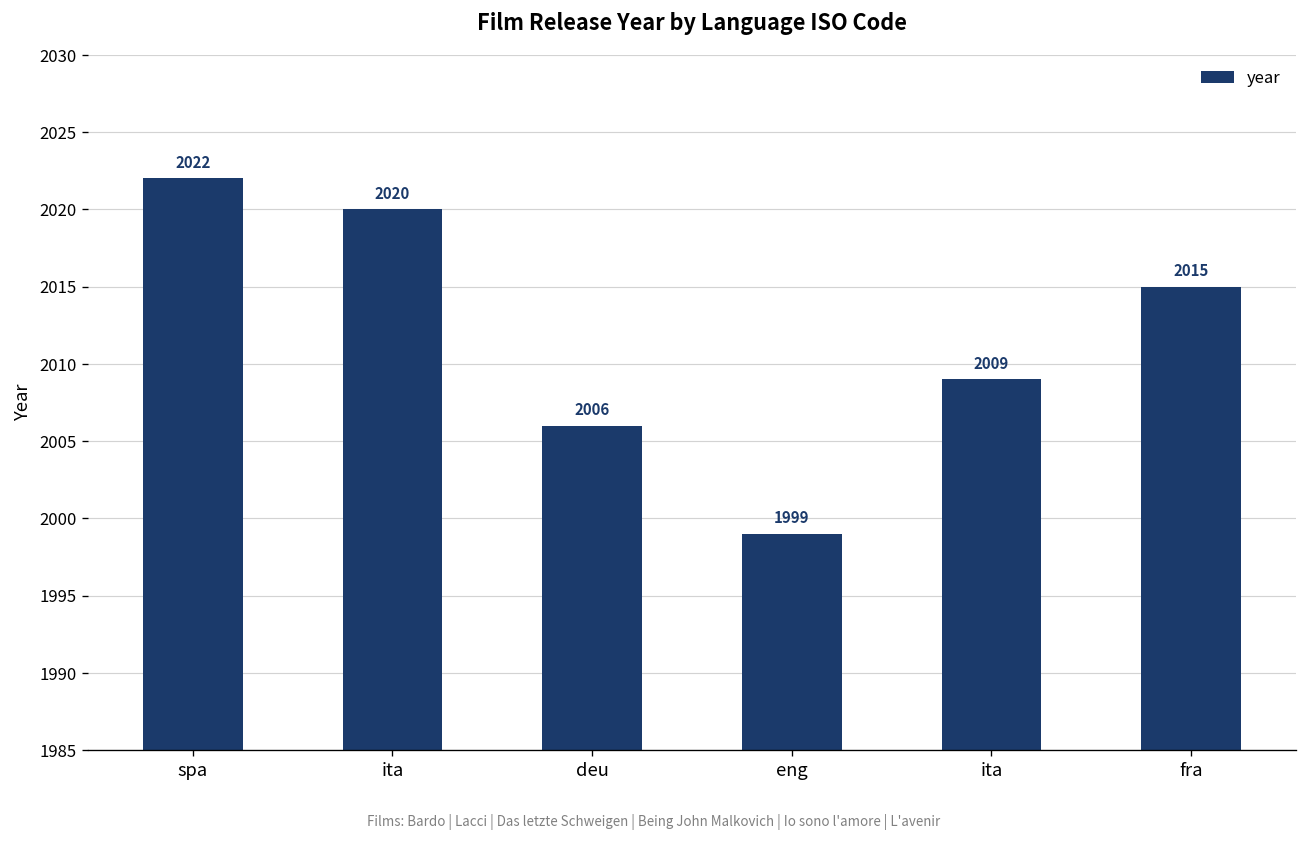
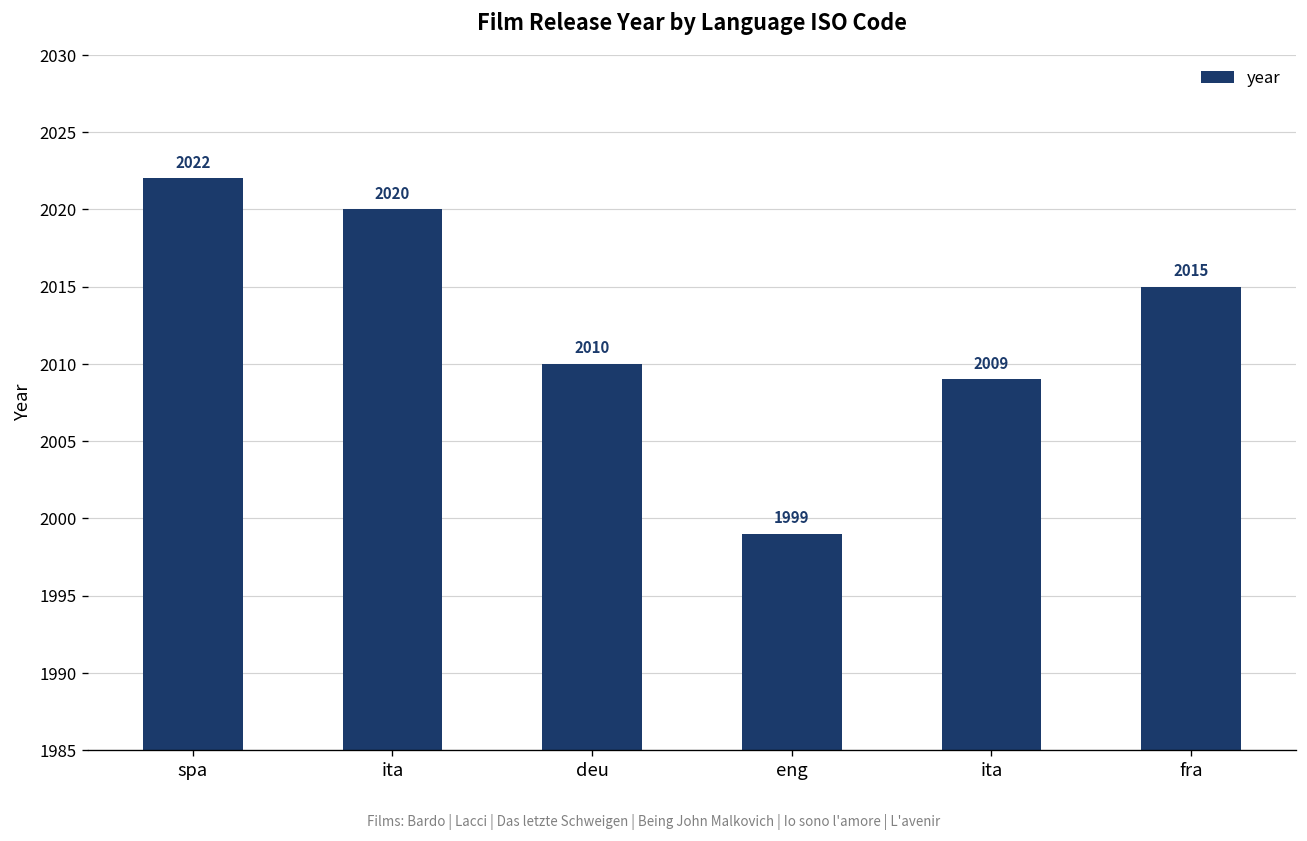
  {
    "spa": 2022,
-   "deu": 2006,
+   "deu": 2010,
    "eng": 1999,
    "fra": 2015
  }
